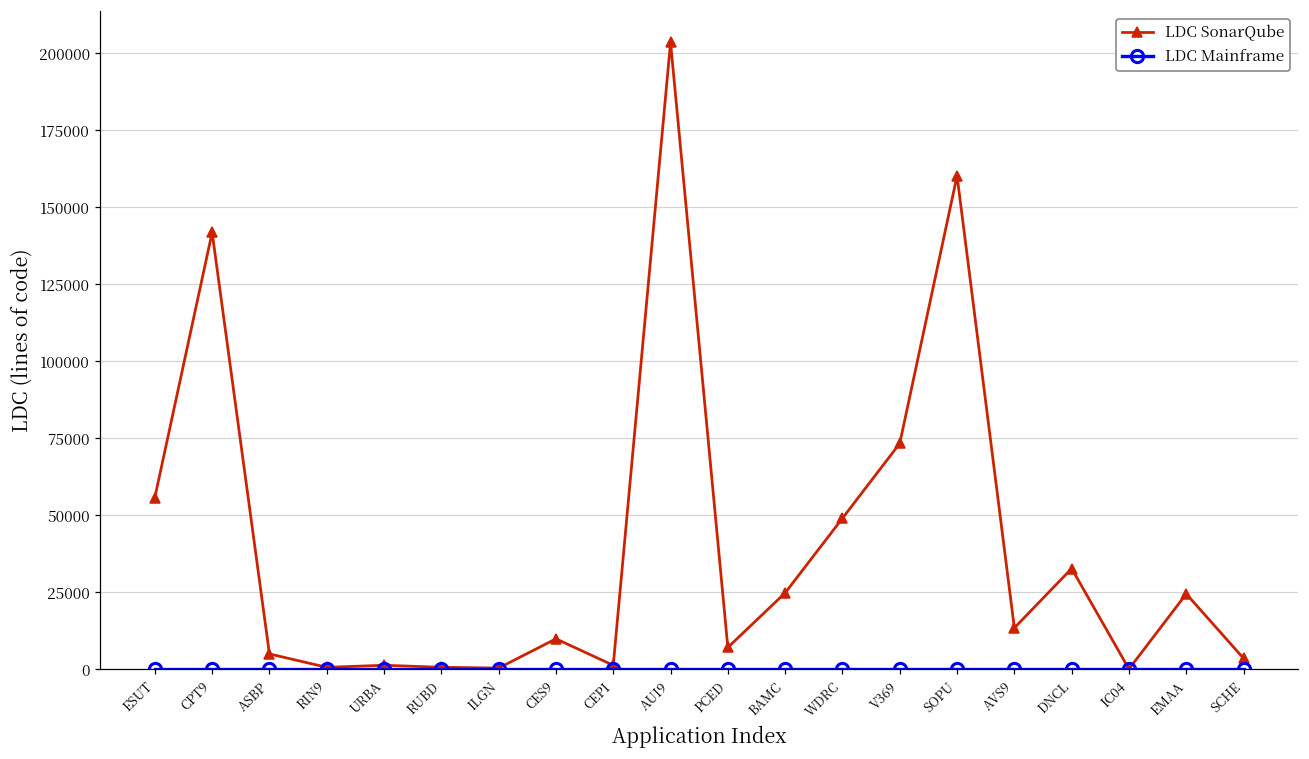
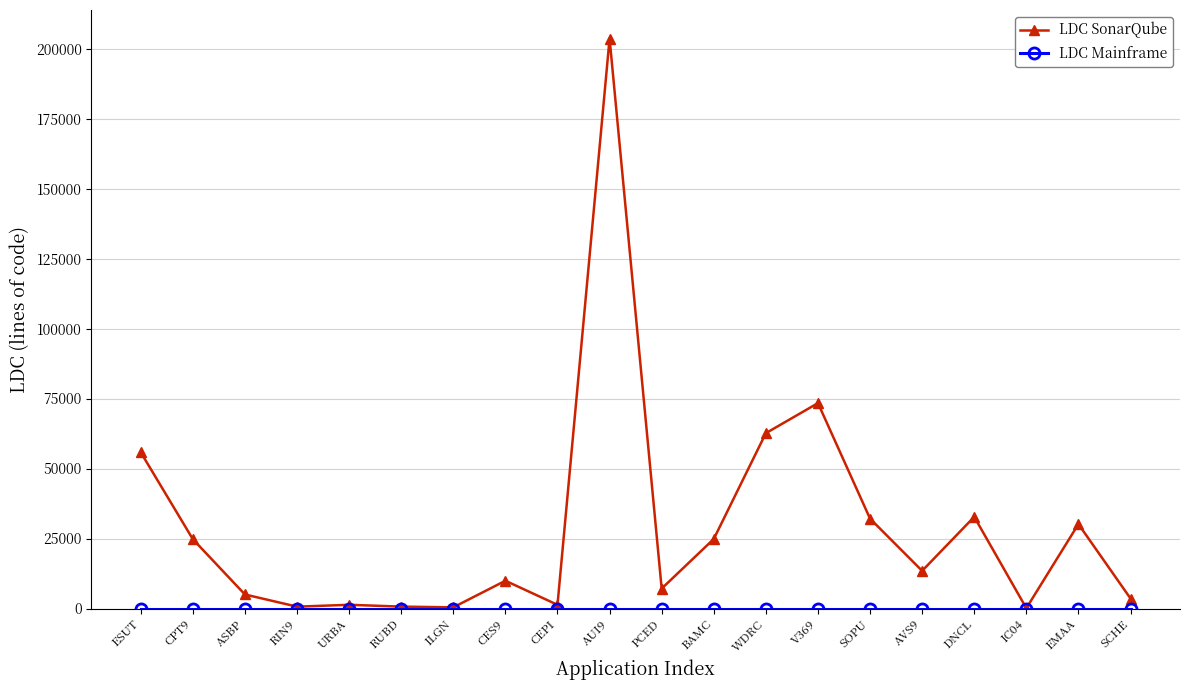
  {
    "LDC SonarQube": {
      "ESUT": 56000,
-     "CPT9": 142000,
+     "CPT9": 25000,
      "ASBP": 5000,
      "URBA": 1000,
      "CES9": 10000,
      "CEPI": 1000,
      "AUI9": 204000,
      "PCED": 7000,
      "BAMC": 25000,
-     "WDRC": 49000,
+     "WDRC": 63000,
      "V369": 73000,
-     "SOPU": 160000,
+     "SOPU": 32000,
      "AVS9": 13000,
      "DNCL": 33000,
-     "EMAA": 25000,
+     "EMAA": 30000,
      "SCHE": 4000
    },
    "LDC Mainframe": {
      "ESUT": 0,
      "CPT9": 0,
      "ASBP": 0,
      "URBA": 0,
      "CES9": 0,
      "CEPI": 0,
      "AUI9": 0,
      "PCED": 0,
      "BAMC": 0,
      "WDRC": 0,
      "V369": 0,
      "SOPU": 0,
      "AVS9": 0,
      "DNCL": 0,
      "EMAA": 0,
      "SCHE": 0
    }
  }
